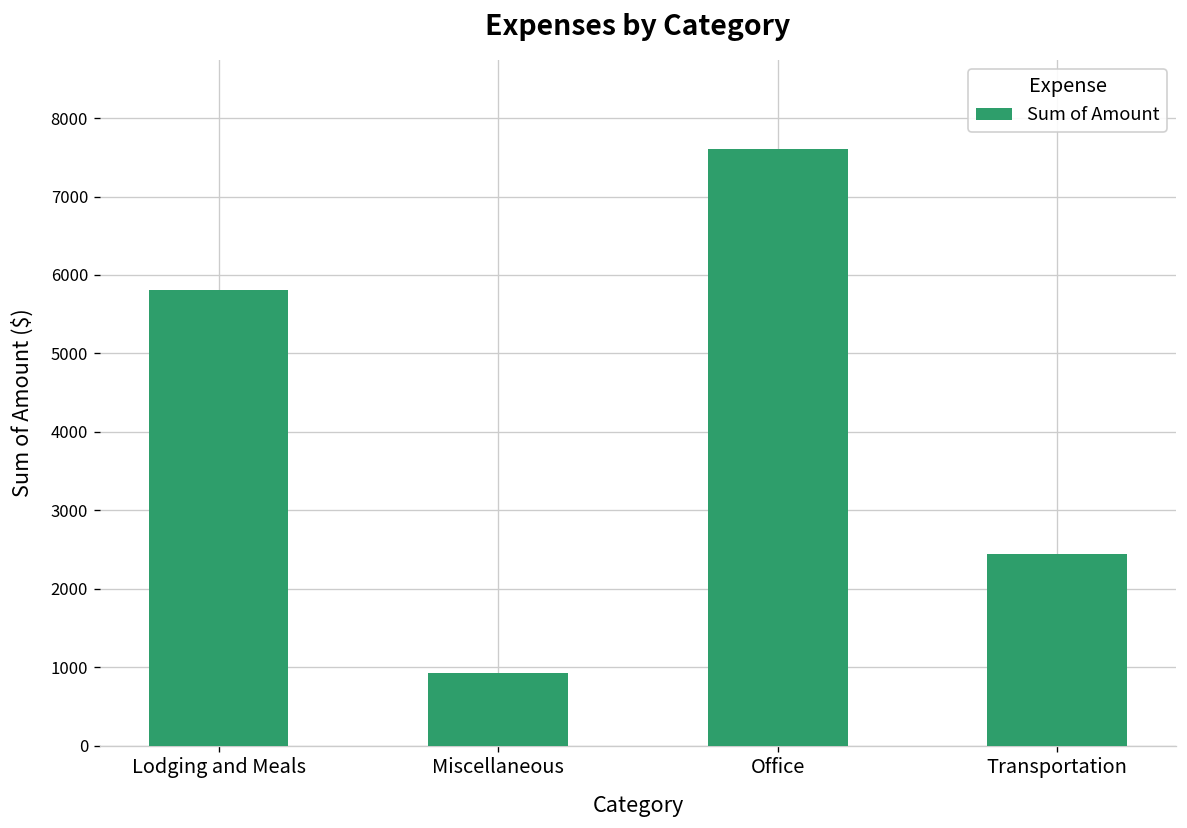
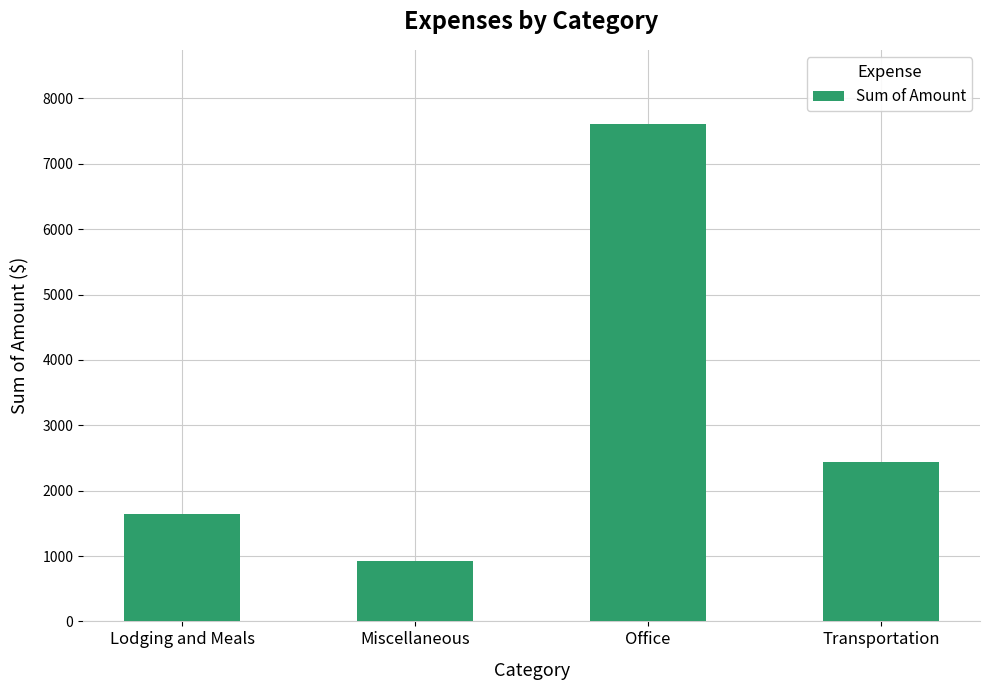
  {
-   "Lodging and Meals": 5800,
+   "Lodging and Meals": 1600,
    "Miscellaneous": 900,
    "Office": 7600,
    "Transportation": 2400
  }
